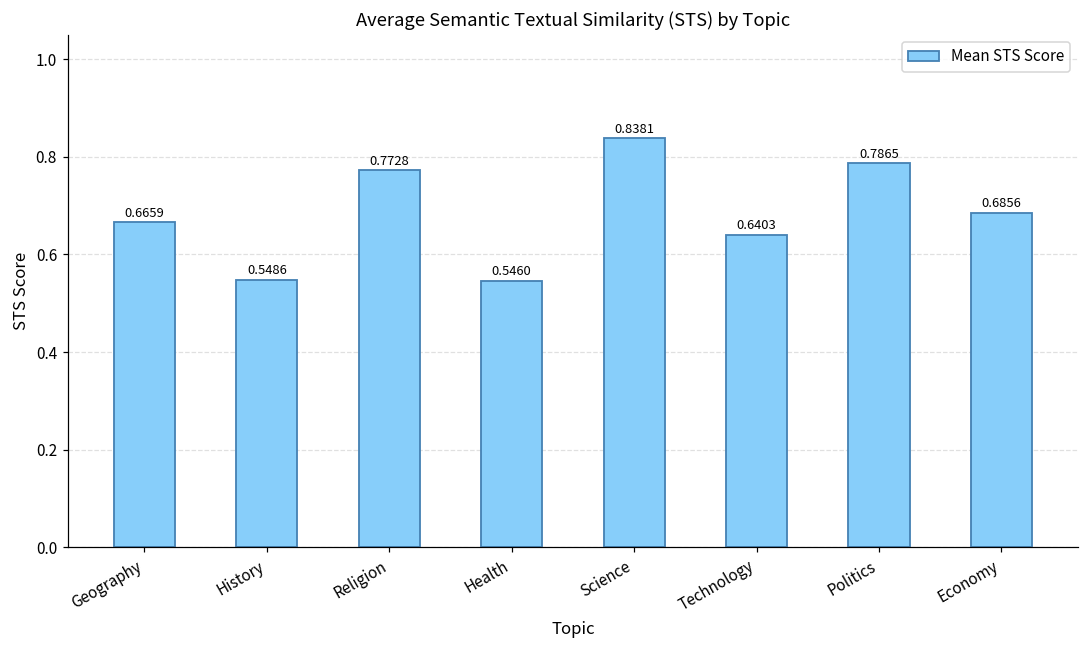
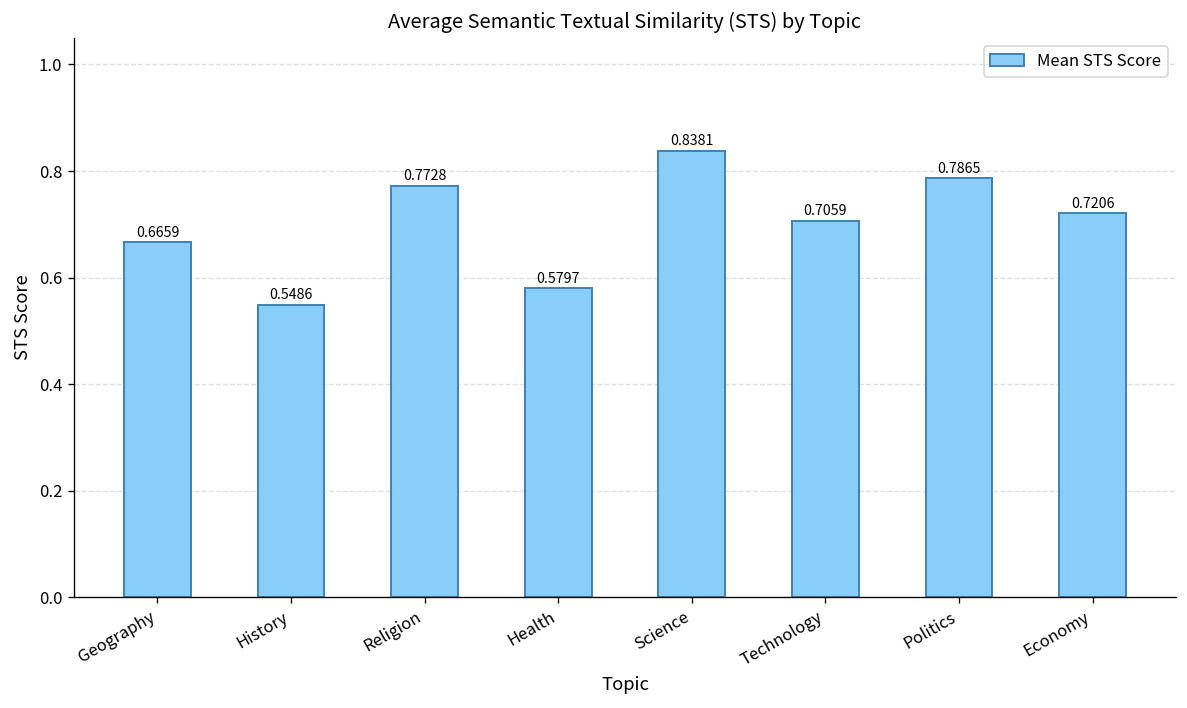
  {
    "Geography": 0.6659,
    "History": 0.5486,
    "Religion": 0.7728,
-   "Health": 0.5460,
+   "Health": 0.5797,
    "Science": 0.8381,
-   "Technology": 0.6403,
+   "Technology": 0.7059,
    "Politics": 0.7865,
-   "Economy": 0.6856
+   "Economy": 0.7206
  }
